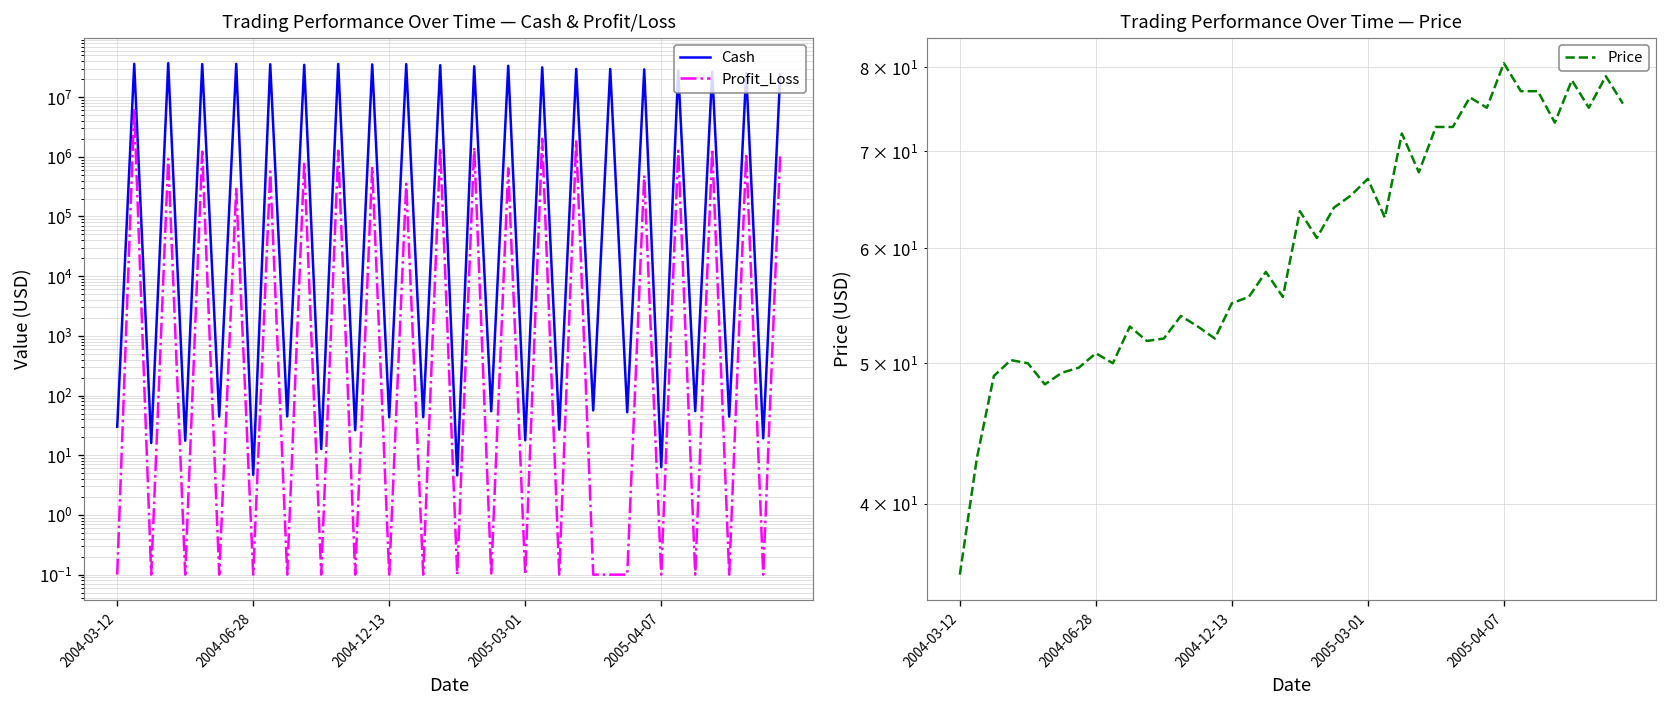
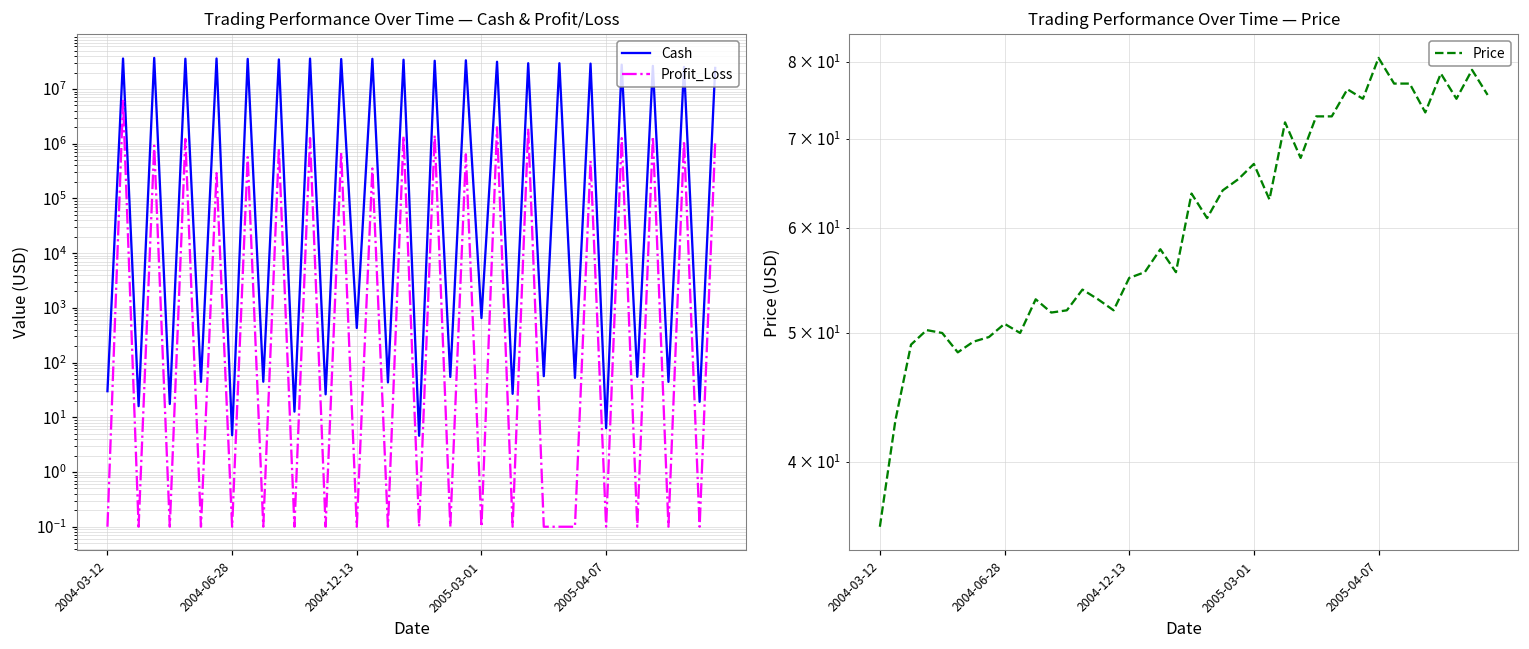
  {
    "Trading Performance Over Time — Cash & Profit/Loss": {
      "Cash": {
        "2004-03-12": 30,
        "2004-06-28": 5,
-       "2004-12-13": 40,
-       "2005-03-01": 18,
+       "2004-12-13": 400,
+       "2005-03-01": 700,
        "2005-04-07": 6
      },
      "Profit_Loss": {
        "2004-03-12": 0.10,
        "2004-06-28": 0.10,
        "2004-12-13": 0.10,
        "2005-03-01": 0.10,
        "2005-04-07": 0.10
      }
    }
  }
